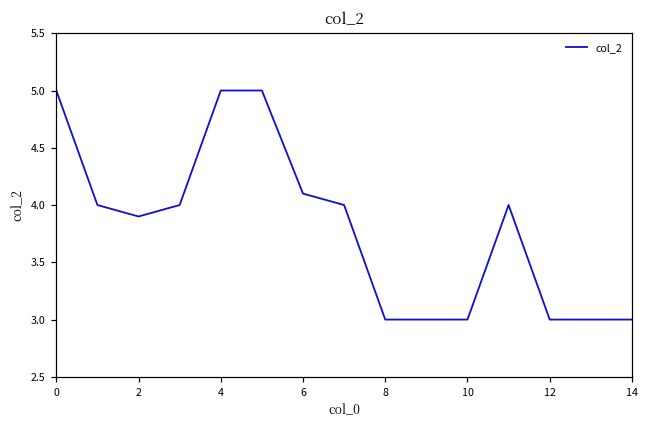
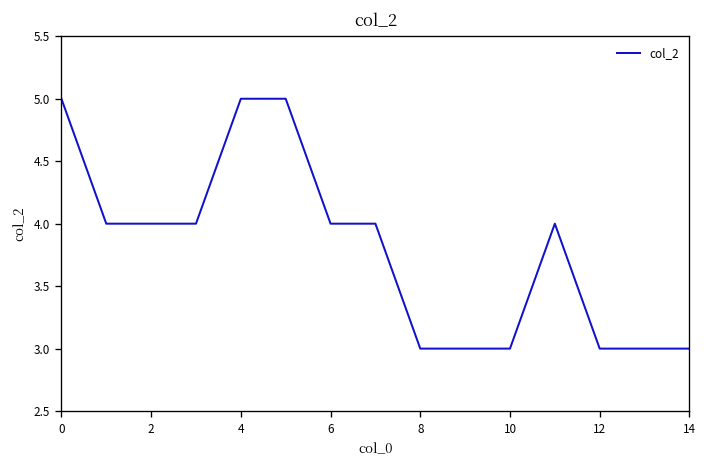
  {
    "0": 5.0,
-   "2": 3.9,
+   "2": 4.0,
    "4": 5.0,
-   "6": 4.1,
+   "6": 4.0,
    "8": 3.0,
    "10": 3.0,
    "12": 3.0,
    "14": 3.0
  }
